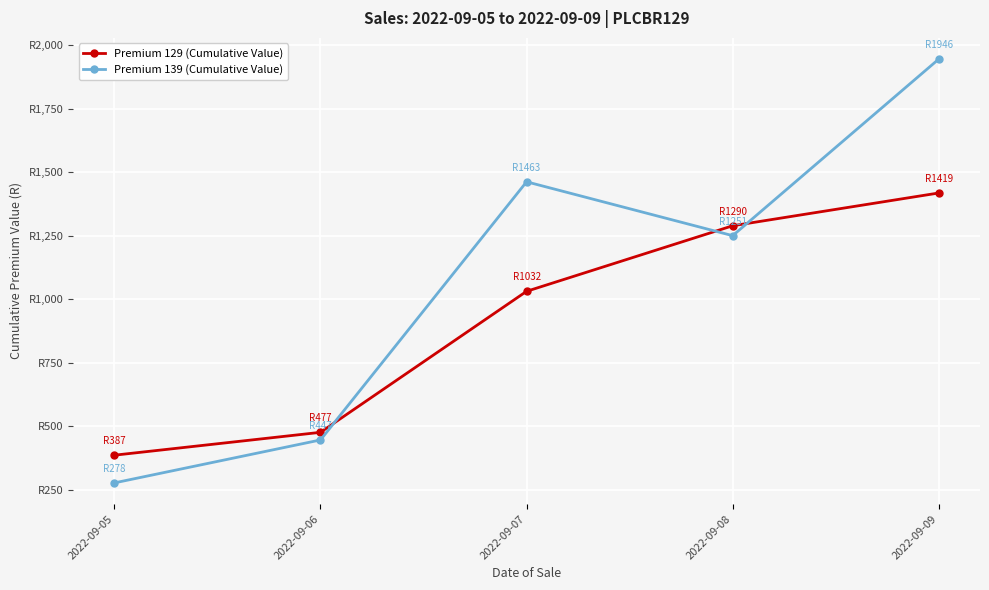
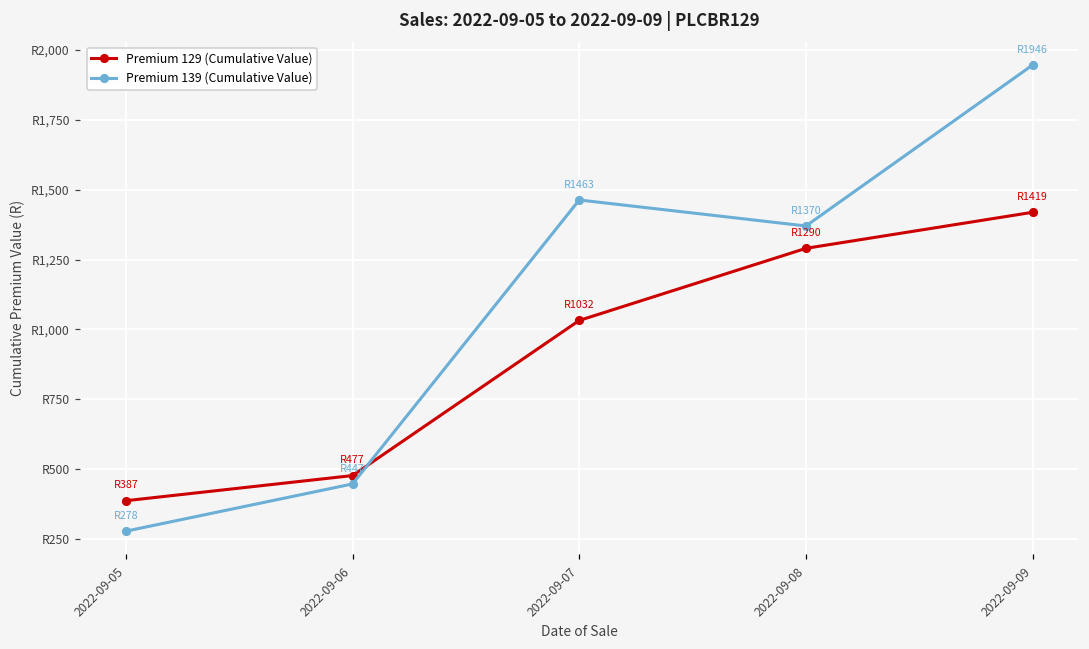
  {
    "Premium 129 (Cumulative Value)": {
      "2022-09-05": "R390",
      "2022-09-06": "R480",
      "2022-09-07": "R1,030",
      "2022-09-08": "R1,290",
      "2022-09-09": "R1,420"
    },
    "Premium 139 (Cumulative Value)": {
-     "2022-09-08": "1251"
+     "2022-09-08": "1370"
    }
  }
